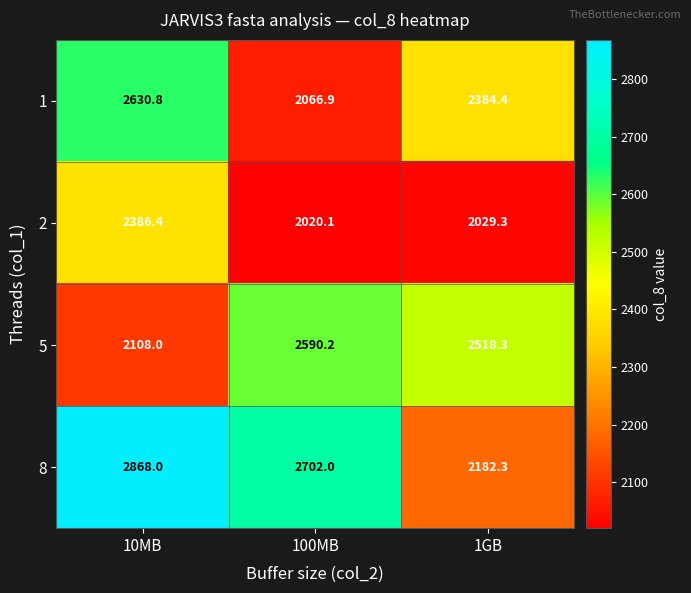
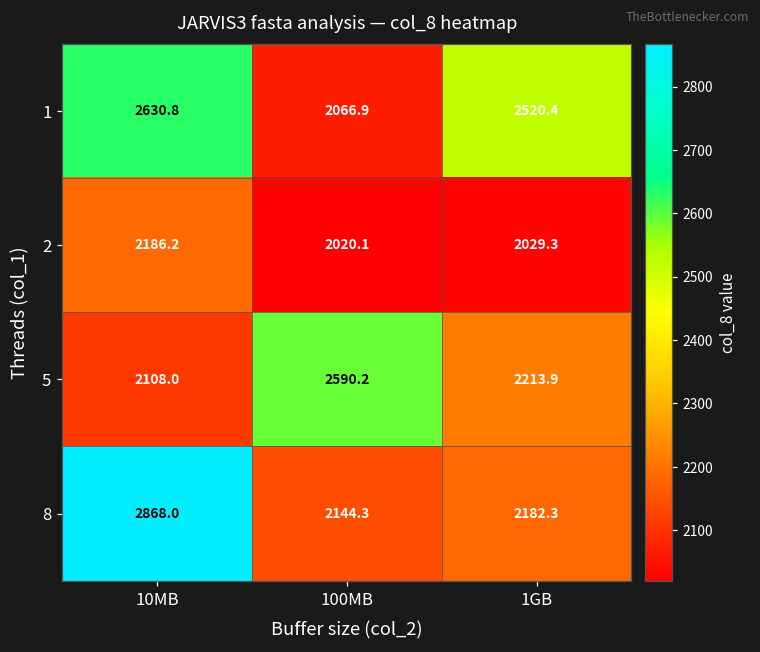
  {
    "1": {
      "10MB": 2630.8,
      "100MB": 2066.9,
-     "1GB": 2384.4
+     "1GB": 2520.4
    },
    "2": {
-     "10MB": 2386.4,
+     "10MB": 2186.2,
      "100MB": 2020.1,
      "1GB": 2029.3
    },
    "5": {
      "10MB": 2108.0,
      "100MB": 2590.2,
-     "1GB": 2518.3
+     "1GB": 2213.9
    },
    "8": {
      "10MB": 2868.0,
-     "100MB": 2702.0,
+     "100MB": 2144.3,
      "1GB": 2182.3
    }
  }
